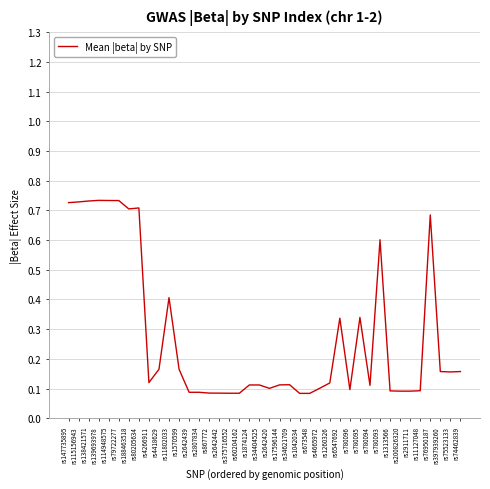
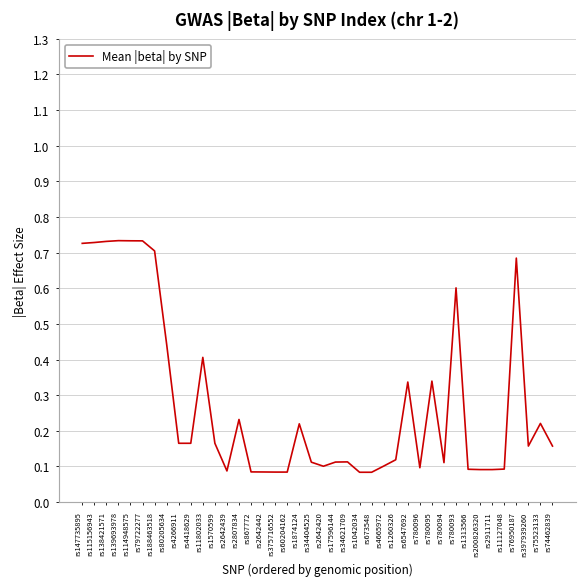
  {
    "rs147735895": 0.73,
    "rs115156943": 0.73,
    "rs138421571": 0.73,
    "rs139693978": 0.73,
    "rs114948575": 0.73,
    "rs79722277": 0.73,
    "rs188463518": 0.70,
-   "rs80205634": 0.71,
-   "rs4266911": 0.12,
+   "rs80205634": 0.44,
+   "rs4266911": 0.17,
    "rs4418629": 0.17,
    "rs11802033": 0.41,
    "rs1570599": 0.17,
    "rs2642439": 0.09,
-   "rs2807834": 0.09,
+   "rs2807834": 0.23,
    "rs867772": 0.08,
    "rs2642442": 0.08,
    "rs375716552": 0.08,
    "rs60204162": 0.08,
-   "rs1874124": 0.11,
+   "rs1874124": 0.22,
    "rs34404525": 0.11,
    "rs2642420": 0.10,
    "rs17596144": 0.11,
    "rs34621709": 0.11,
    "rs1042034": 0.08,
    "rs673548": 0.08,
    "rs4665972": 0.10,
    "rs1260326": 0.12,
    "rs6547692": 0.34,
    "rs780096": 0.10,
    "rs780095": 0.34,
    "rs780094": 0.11,
    "rs780093": 0.60,
    "rs1313566": 0.09,
    "rs200826320": 0.09,
    "rs2911711": 0.09,
    "rs11127048": 0.09,
    "rs76950187": 0.68,
    "rs397939260": 0.16,
-   "rs75523133": 0.16,
+   "rs75523133": 0.22,
    "rs74462839": 0.16
  }
